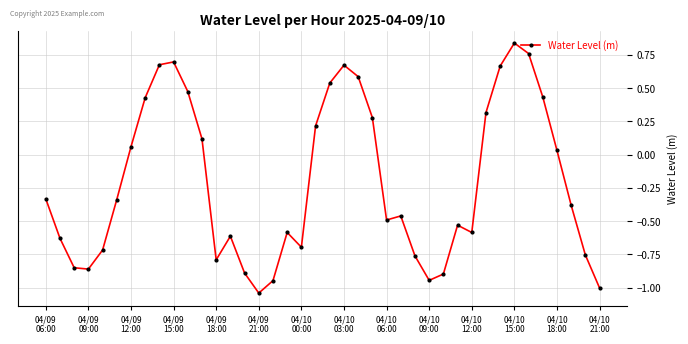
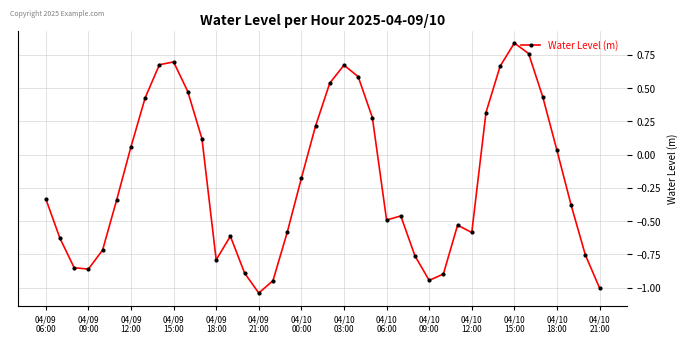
  {
    "04/09 06:00": -0.33,
    "04/09 09:00": -0.86,
    "04/09 12:00": 0.06,
    "04/09 15:00": 0.70,
    "04/09 18:00": -0.79,
    "04/09 21:00": -1.04,
-   "04/10 00:00": -0.70,
+   "04/10 00:00": -0.18,
    "04/10 03:00": 0.67,
    "04/10 06:00": -0.49,
    "04/10 09:00": -0.94,
    "04/10 12:00": -0.58,
    "04/10 15:00": 0.84,
    "04/10 18:00": 0.03,
    "04/10 21:00": -1.00
  }
